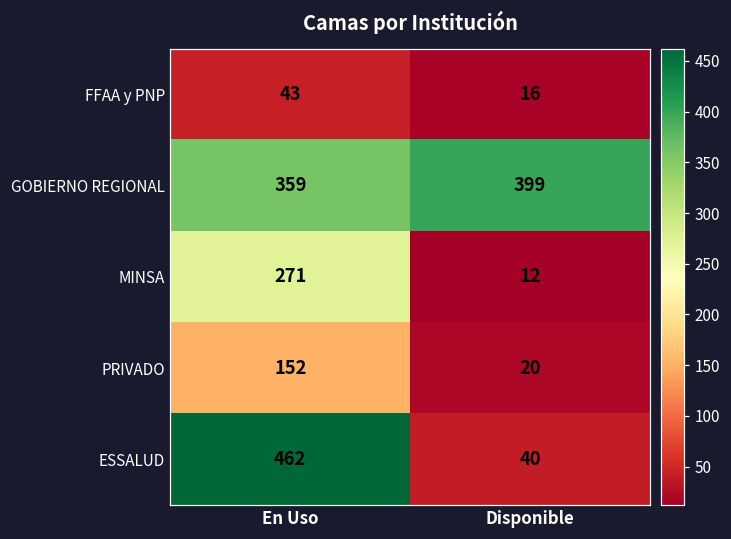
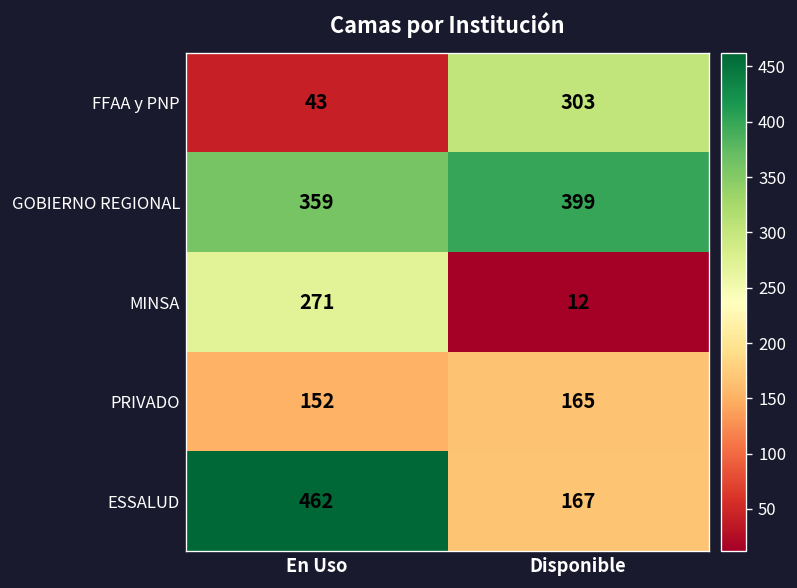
  {
    "FFAA y PNP": {
      "En Uso": 43,
-     "Disponible": 16
+     "Disponible": 303
    },
    "GOBIERNO REGIONAL": {
      "En Uso": 359,
      "Disponible": 399
    },
    "MINSA": {
      "En Uso": 271,
      "Disponible": 12
    },
    "PRIVADO": {
      "En Uso": 152,
-     "Disponible": 20
+     "Disponible": 165
    },
    "ESSALUD": {
      "En Uso": 462,
-     "Disponible": 40
+     "Disponible": 167
    }
  }
